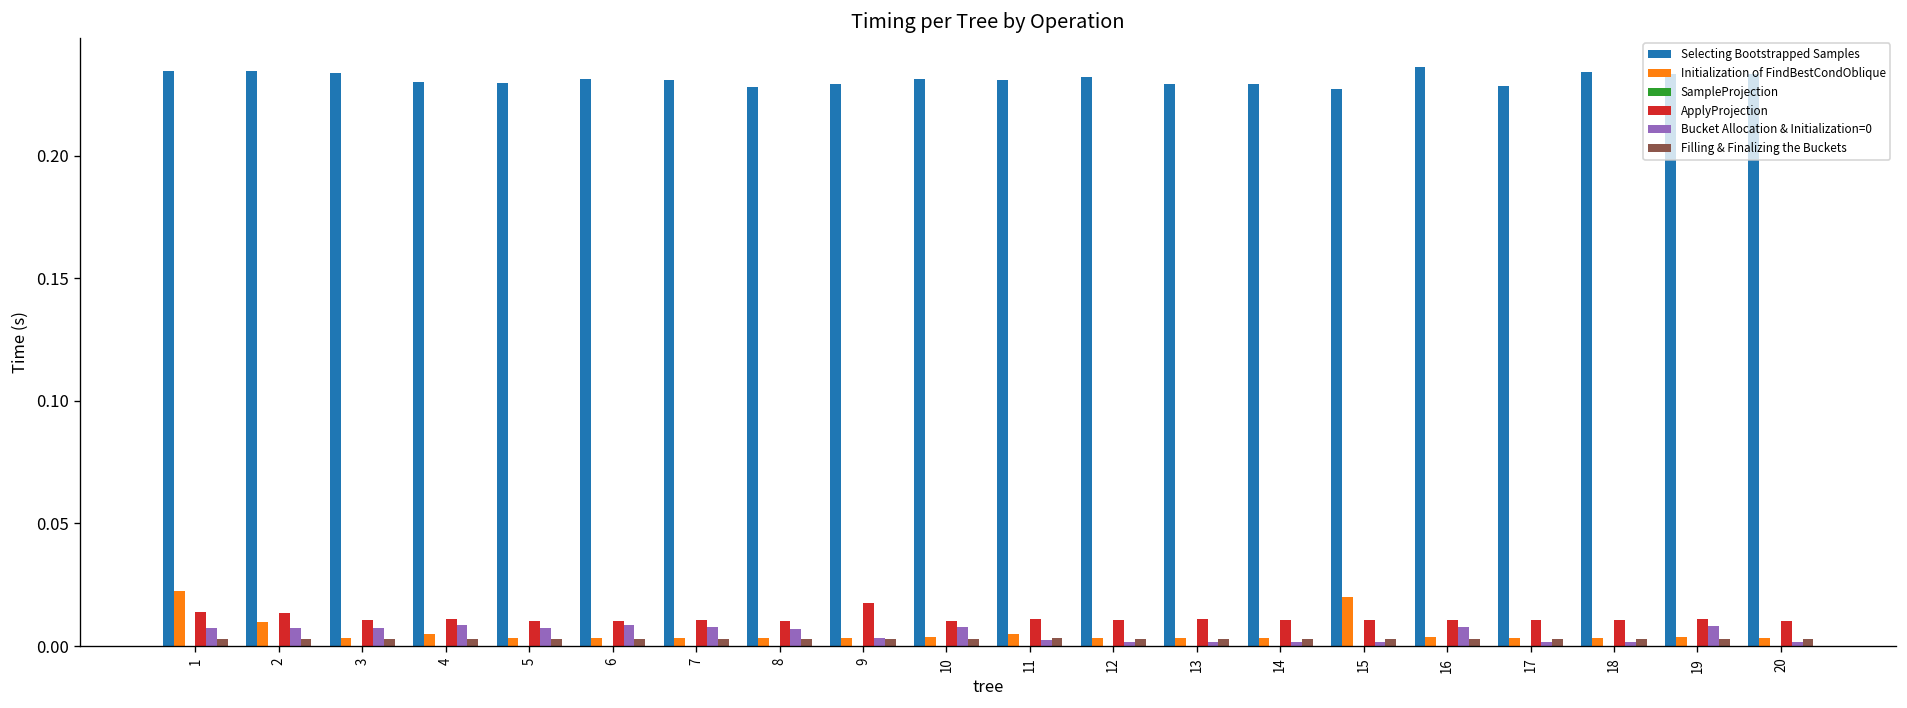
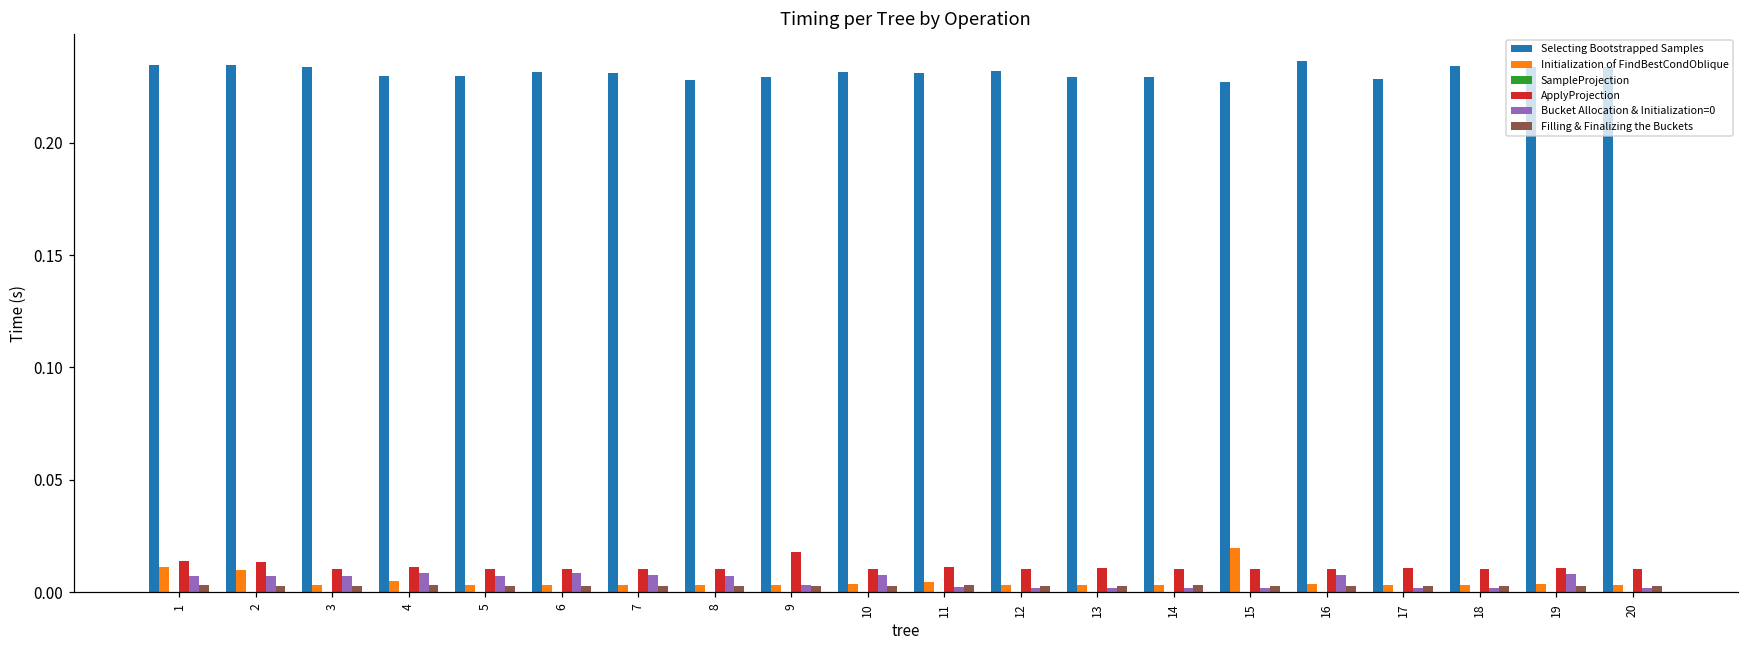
  {
    "Selecting Bootstrapped Samples": {
      "1": 0.235,
      "2": 0.235,
      "3": 0.234,
      "4": 0.230,
      "5": 0.230,
      "6": 0.231,
      "7": 0.231,
      "8": 0.228,
      "9": 0.229,
      "10": 0.231,
      "11": 0.231,
      "12": 0.232,
      "13": 0.229,
      "14": 0.229,
      "15": 0.227,
      "16": 0.236,
      "17": 0.228,
      "18": 0.234
    },
    "Initialization of FindBestCondOblique": {
-     "1": 0.022,
+     "1": 0.011,
      "2": 0.010,
      "3": 0.003,
      "4": 0.005,
      "5": 0.003,
      "6": 0.003,
      "7": 0.003,
      "8": 0.003,
      "9": 0.003,
      "10": 0.004,
      "11": 0.005,
      "12": 0.003,
      "13": 0.003,
      "14": 0.003,
      "15": 0.020,
      "16": 0.004,
      "17": 0.003,
      "18": 0.003,
      "19": 0.004,
      "20": 0.003
    },
    "ApplyProjection": {
      "1": 0.014,
      "2": 0.013,
      "3": 0.010,
      "4": 0.011,
      "5": 0.010,
      "6": 0.010,
      "7": 0.010,
      "8": 0.010,
      "9": 0.018,
      "10": 0.010,
      "11": 0.011,
      "12": 0.010,
      "13": 0.011,
      "14": 0.010,
      "15": 0.010,
      "16": 0.010,
      "17": 0.011,
      "18": 0.010,
      "19": 0.011,
      "20": 0.010
    },
    "Bucket Allocation & Initialization=0": {
      "1": 0.007,
      "2": 0.007,
      "3": 0.007,
      "4": 0.009,
      "5": 0.007,
      "6": 0.008,
      "7": 0.008,
      "8": 0.007,
      "9": 0.003,
      "10": 0.008,
      "11": 0.002,
      "12": 0.002,
      "13": 0.002,
      "14": 0.002,
      "15": 0.002,
      "16": 0.008,
      "17": 0.002,
      "18": 0.002,
      "19": 0.008,
      "20": 0.002
    },
    "Filling & Finalizing the Buckets": {
      "1": 0.003,
      "2": 0.003,
      "3": 0.003,
      "4": 0.003,
      "5": 0.003,
      "6": 0.003,
      "7": 0.003,
      "8": 0.003,
      "9": 0.003,
      "10": 0.003,
      "11": 0.003,
      "12": 0.003,
      "13": 0.003,
      "14": 0.003,
      "15": 0.003,
      "16": 0.003,
      "17": 0.003,
      "18": 0.003,
      "19": 0.003,
      "20": 0.003
    }
  }
